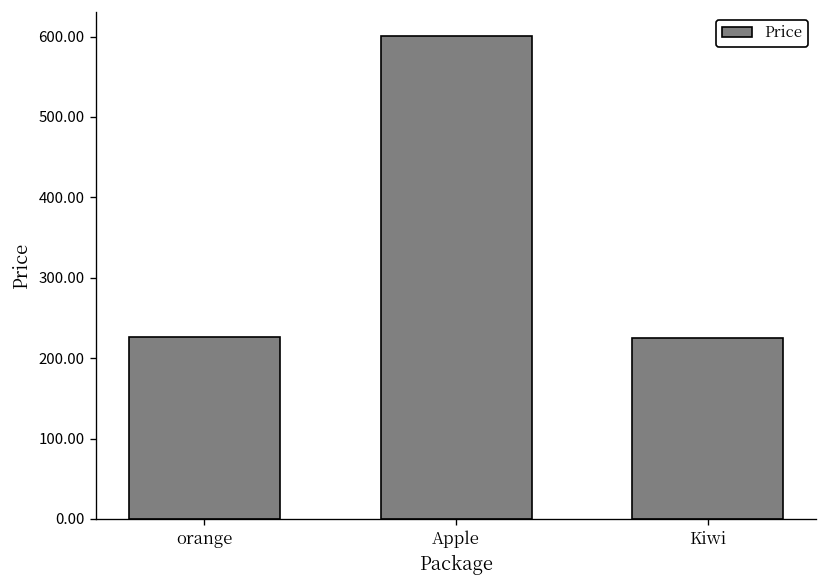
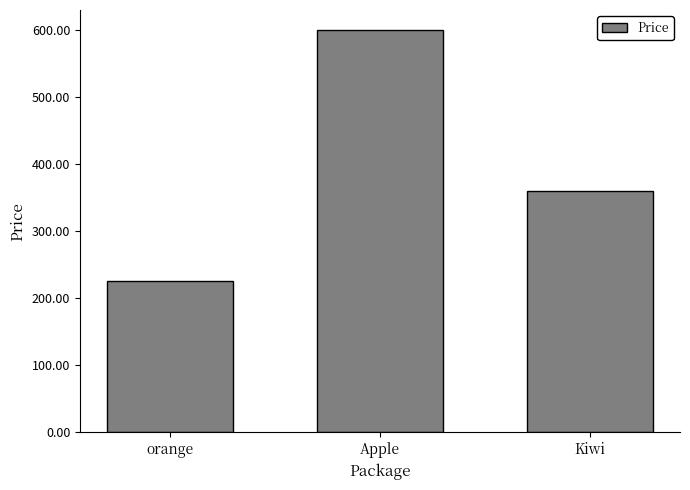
  {
    "orange": 230,
    "Apple": 600,
-   "Kiwi": 220
+   "Kiwi": 360
  }
